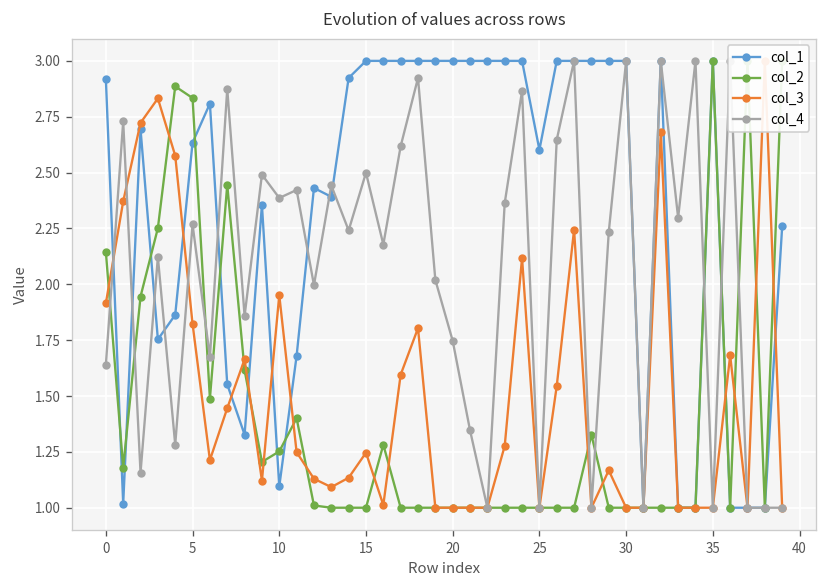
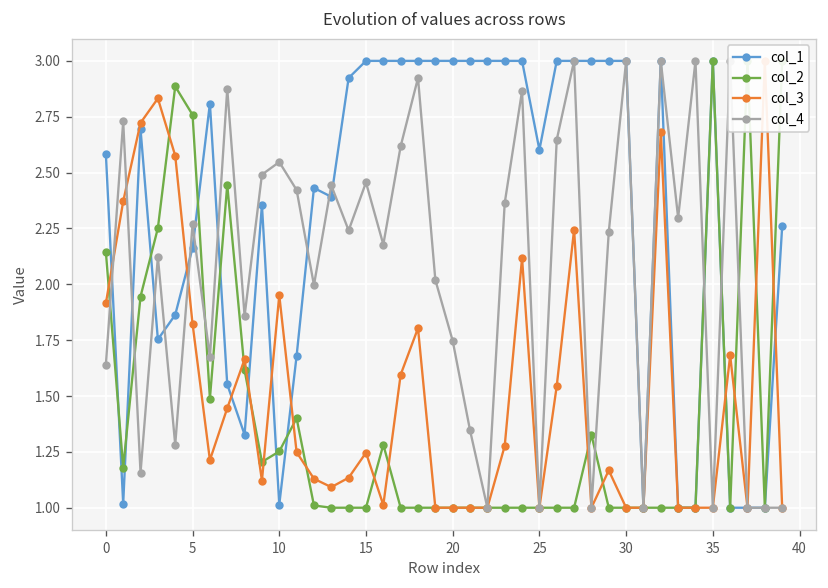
  {
    "col_1": {
-     "0": 2.92,
-     "5": 2.63,
-     "10": 1.10,
+     "0": 2.58,
+     "5": 2.16,
+     "10": 1.01,
      "15": 3.00,
      "20": 3.00,
      "25": 2.60
    },
    "col_2": {
      "0": 2.15,
-     "5": 2.83,
+     "5": 2.76,
      "10": 1.25,
      "15": 1.00
    },
    "col_3": {
      "0": 1.91,
      "5": 1.82,
      "10": 1.95,
      "15": 1.25
    },
    "col_4": {
      "0": 1.64,
      "5": 2.27,
-     "10": 2.39,
-     "15": 2.50,
+     "10": 2.55,
+     "15": 2.46,
      "20": 1.75
    }
  }
